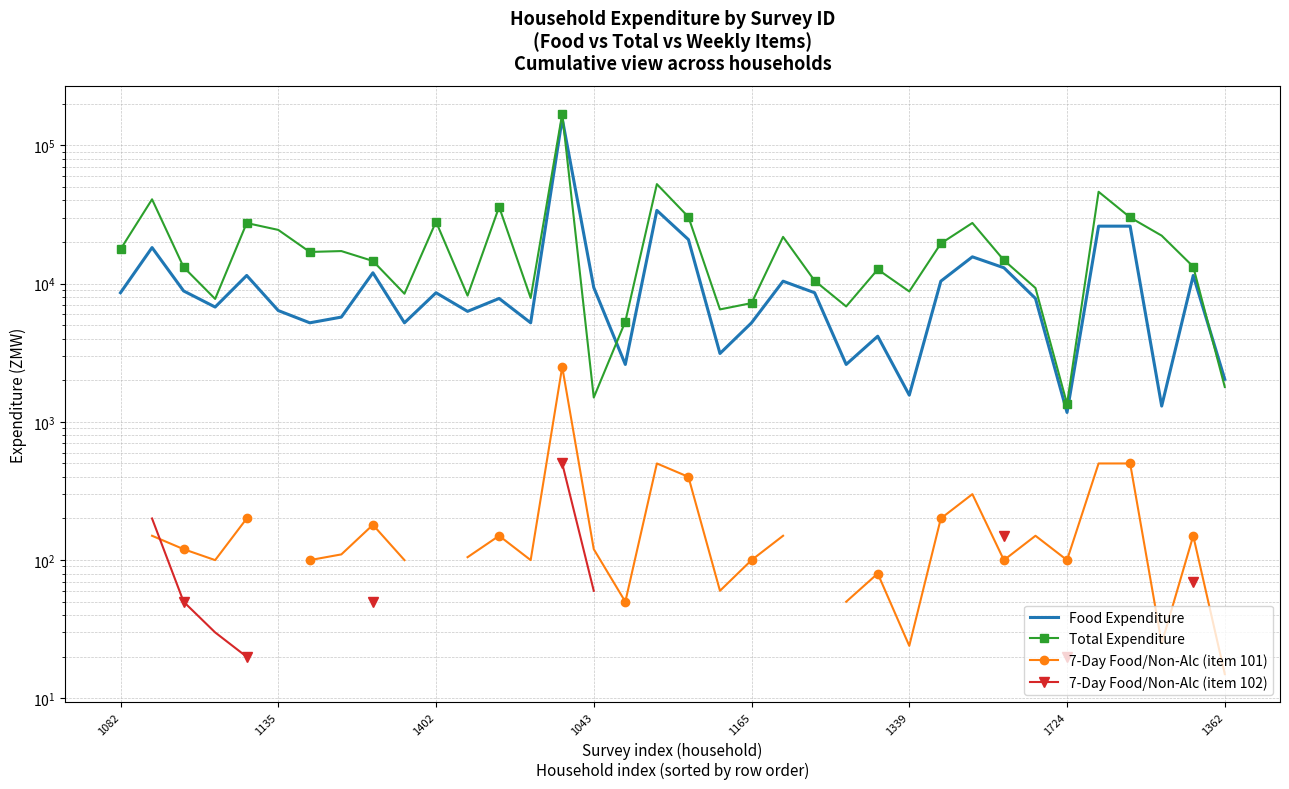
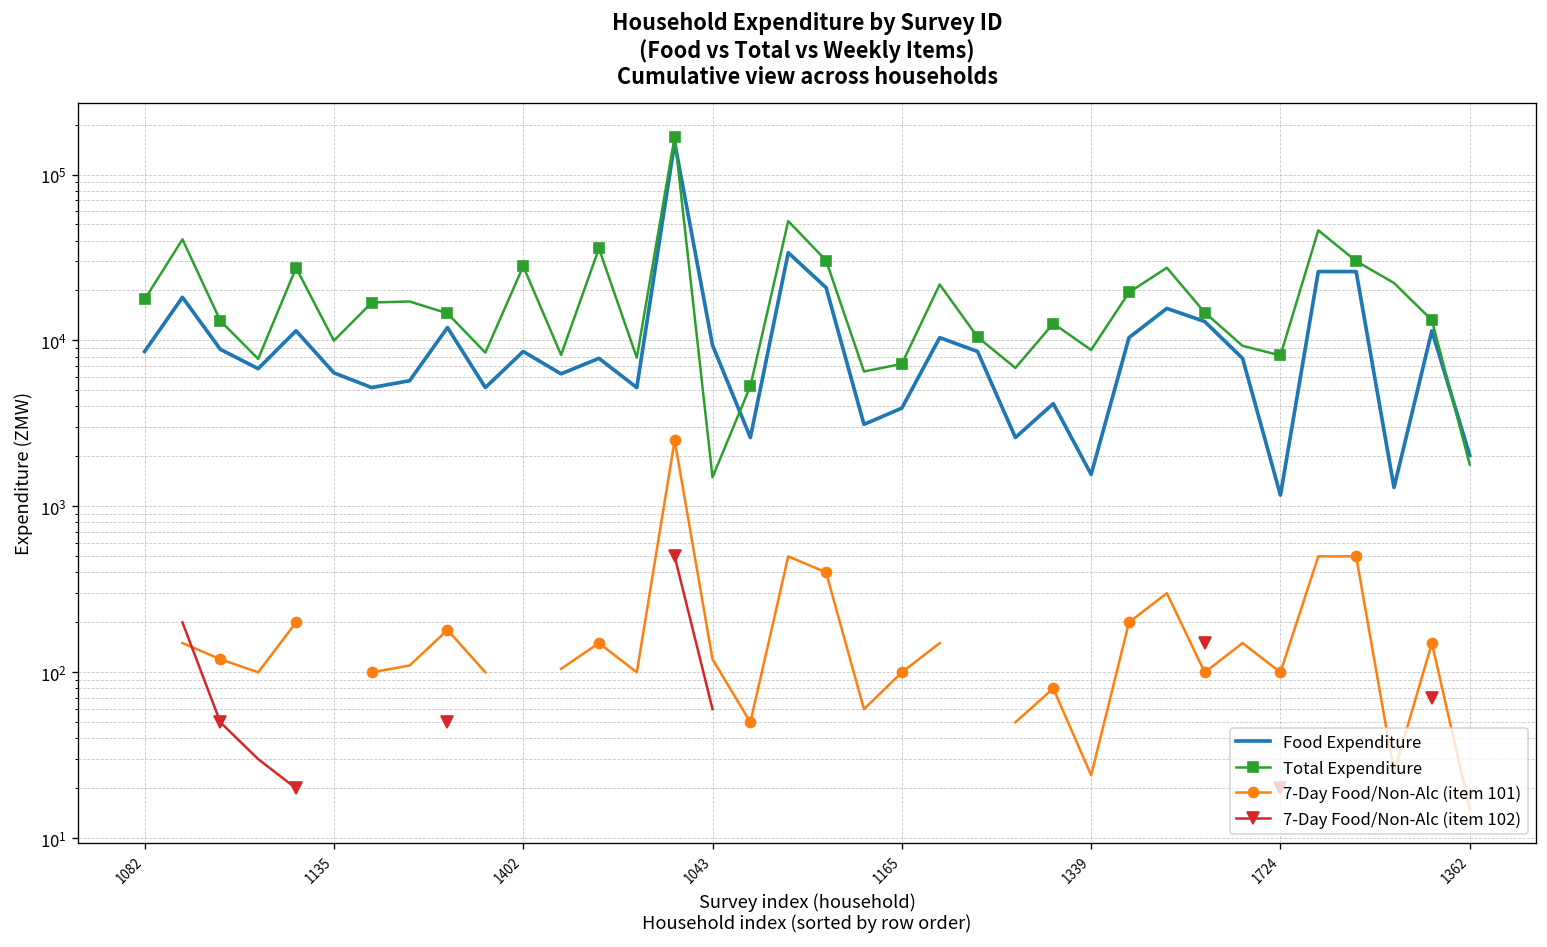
  {
    "Food Expenditure": {
      "1082": 9000,
      "1135": 6000,
      "1402": 9000,
      "1043": 9000,
-     "1165": 5200,
+     "1165": 3900,
      "1339": 1600,
      "1724": 1200,
      "1362": 2000
    },
    "Total Expenditure": {
      "1082": 18000,
-     "1135": 24000,
+     "1135": 10000,
      "1402": 28000,
      "1043": 1500,
      "1165": 7000,
      "1339": 9000,
-     "1724": 1300,
+     "1724": 8000,
      "1362": 1800
    },
    "7-Day Food/Non-Alc (item 101)": {
      "1043": 120,
      "1165": 100,
      "1339": 24,
      "1724": 100
    },
    "7-Day Food/Non-Alc (item 102)": {
      "1043": 60
    }
  }
